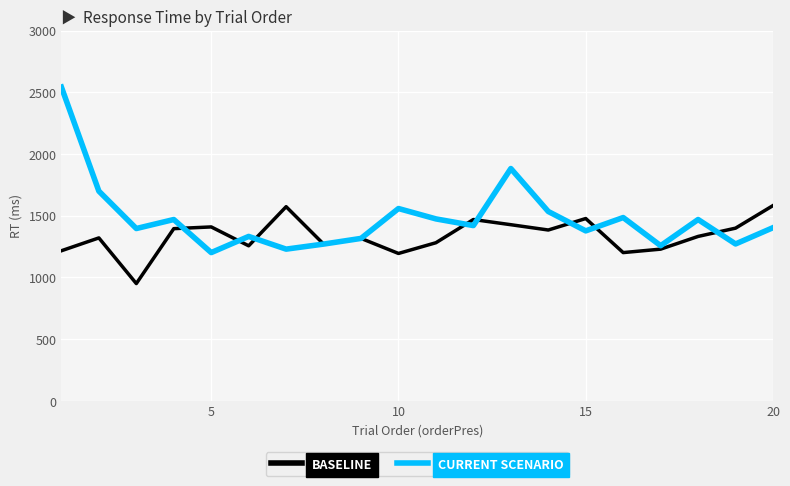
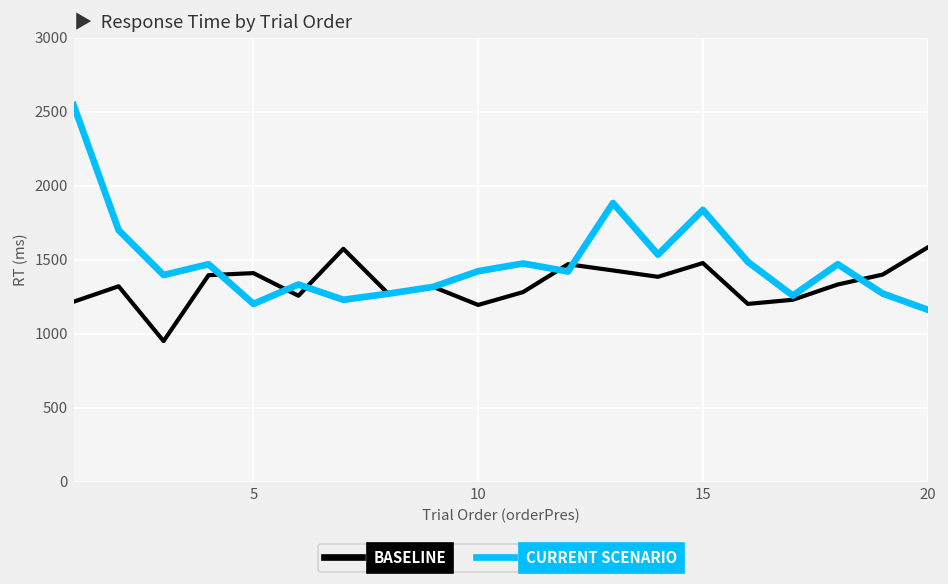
  {
    "BASELINE": {
      "5": 1410,
      "10": 1190,
      "15": 1480,
      "20": 1580
    },
    "CURRENT SCENARIO": {
      "5": 1200,
-     "10": 1560,
-     "15": 1380,
-     "20": 1400
+     "10": 1420,
+     "15": 1840,
+     "20": 1160
    }
  }
